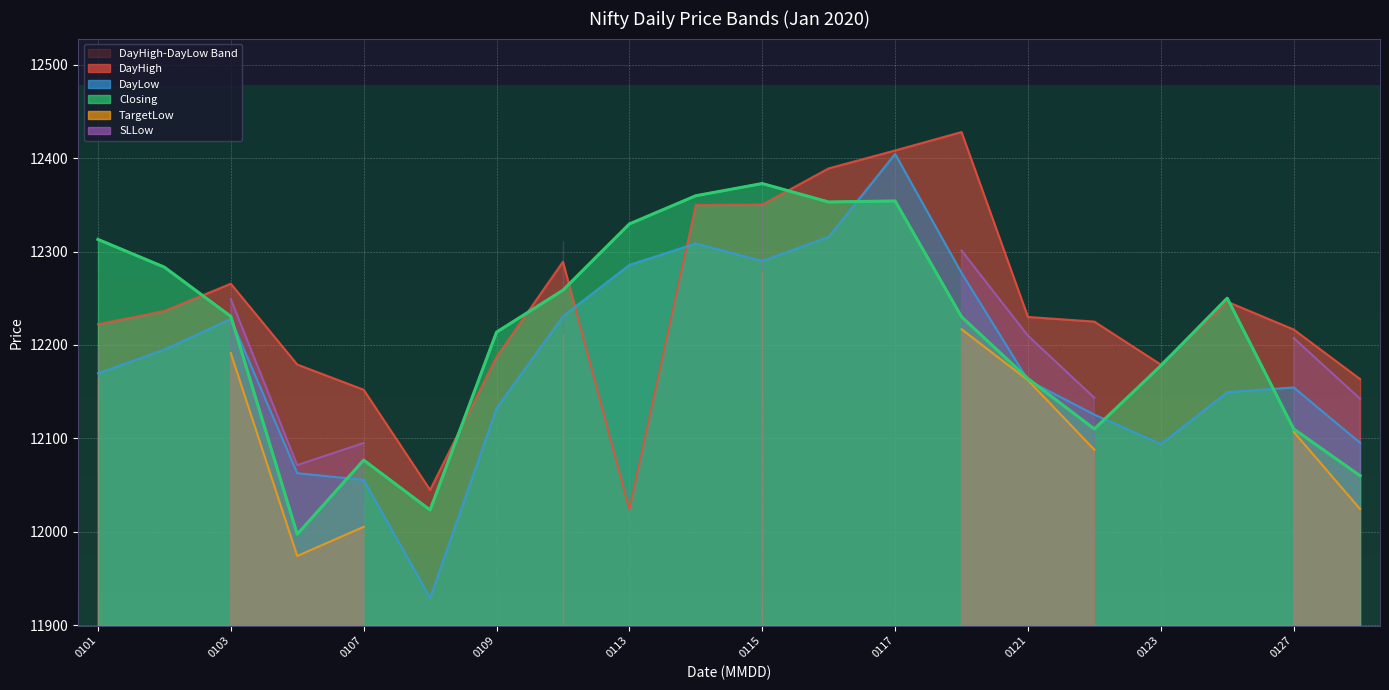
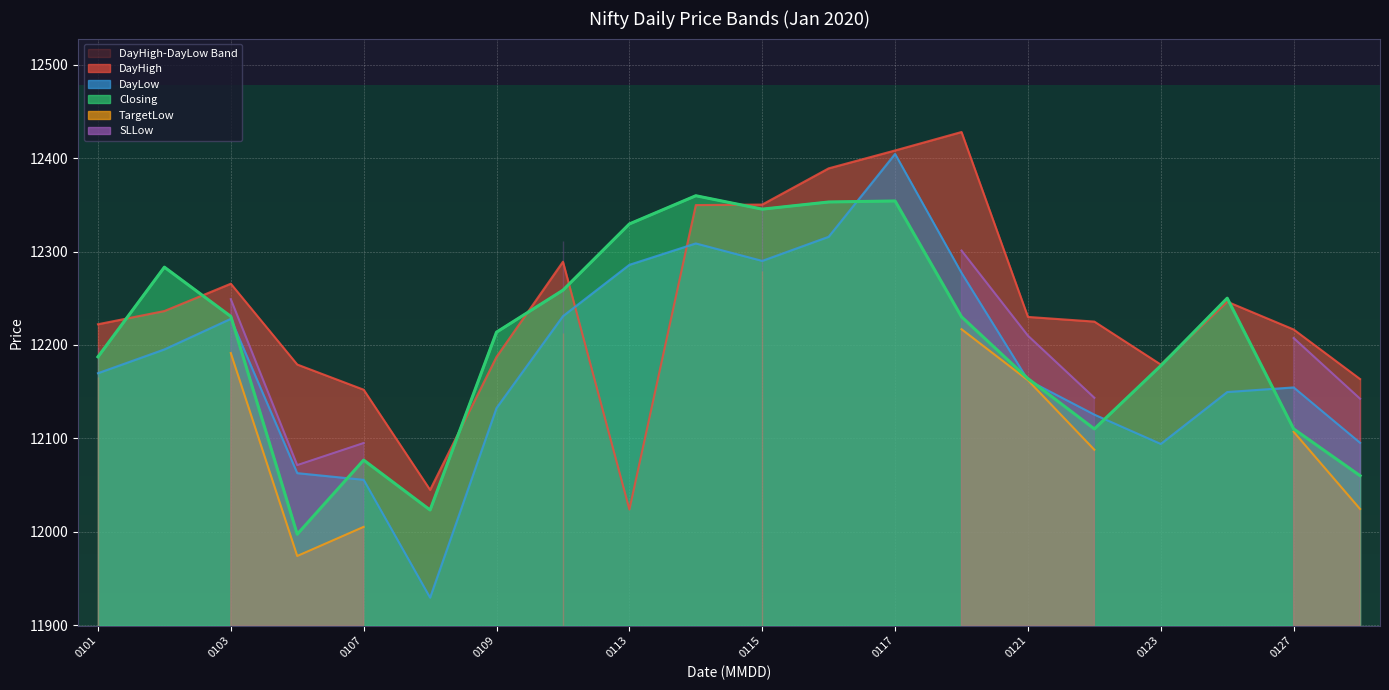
  {
    "DayLow": {
      "0101": 12170,
      "0107": 12060,
      "0109": 12130,
      "0115": 12290,
      "0117": 12400,
      "0123": 12090,
      "0127": 12150
    },
    "Closing": {
-     "0101": 12310,
+     "0101": 12190,
      "0107": 12080,
      "0109": 12210,
      "0113": 12330,
-     "0115": 12370,
+     "0115": 12350,
      "0117": 12350,
      "0127": 12110
    }
  }
